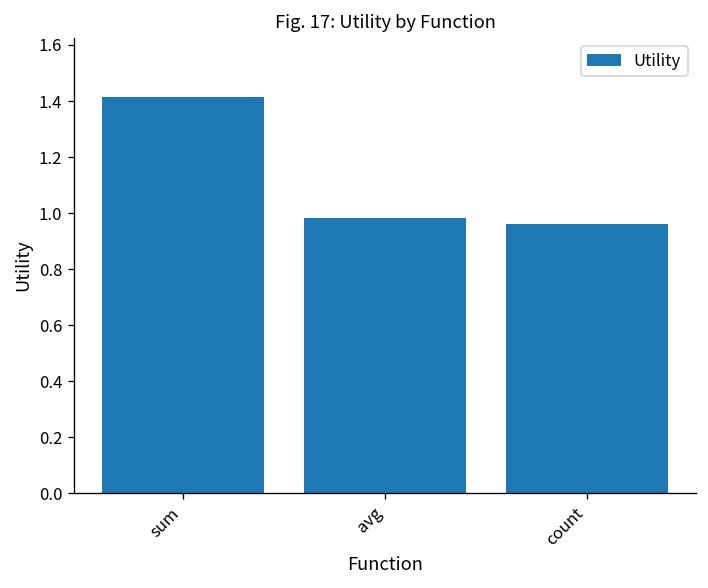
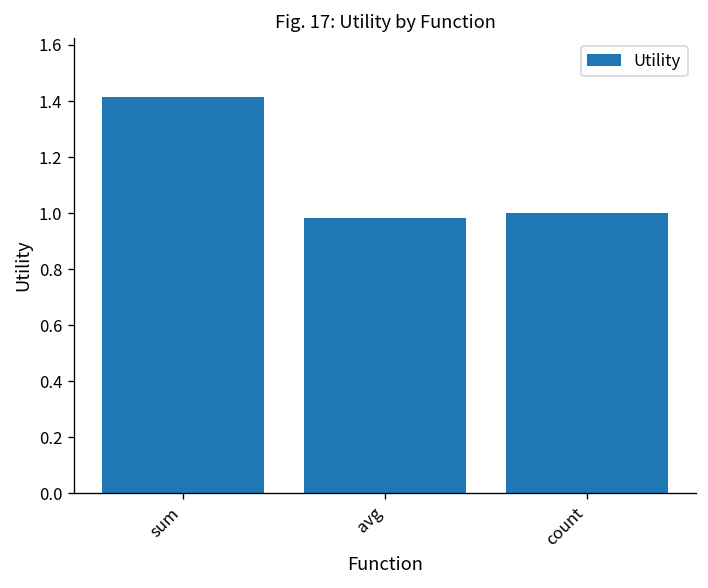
  {
    "sum": 1.41,
    "avg": 0.98,
-   "count": 0.96
+   "count": 1.00
  }
